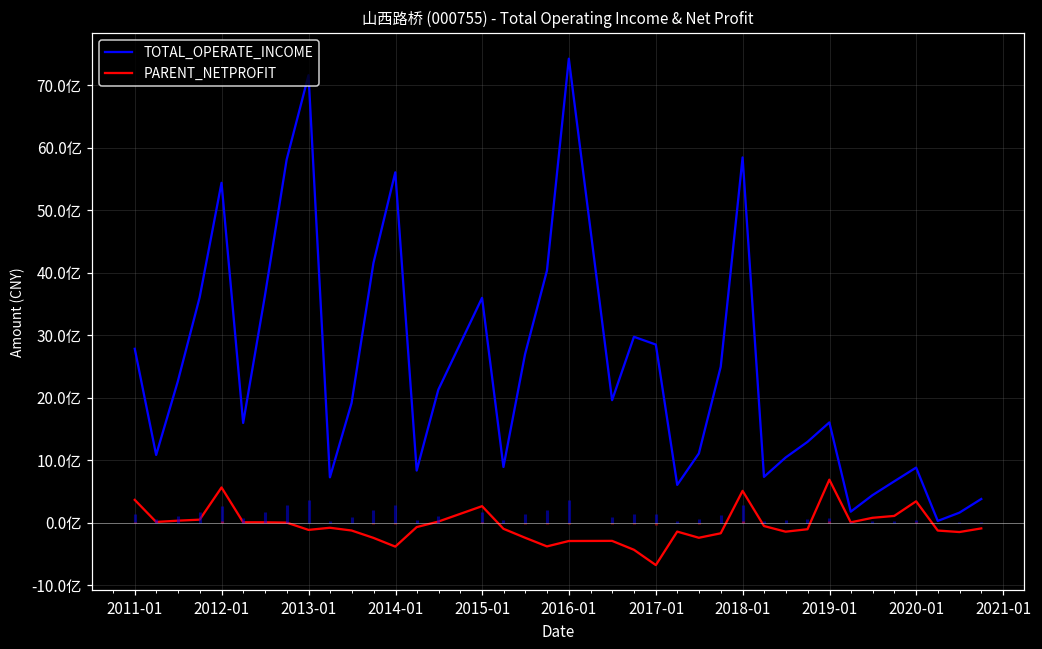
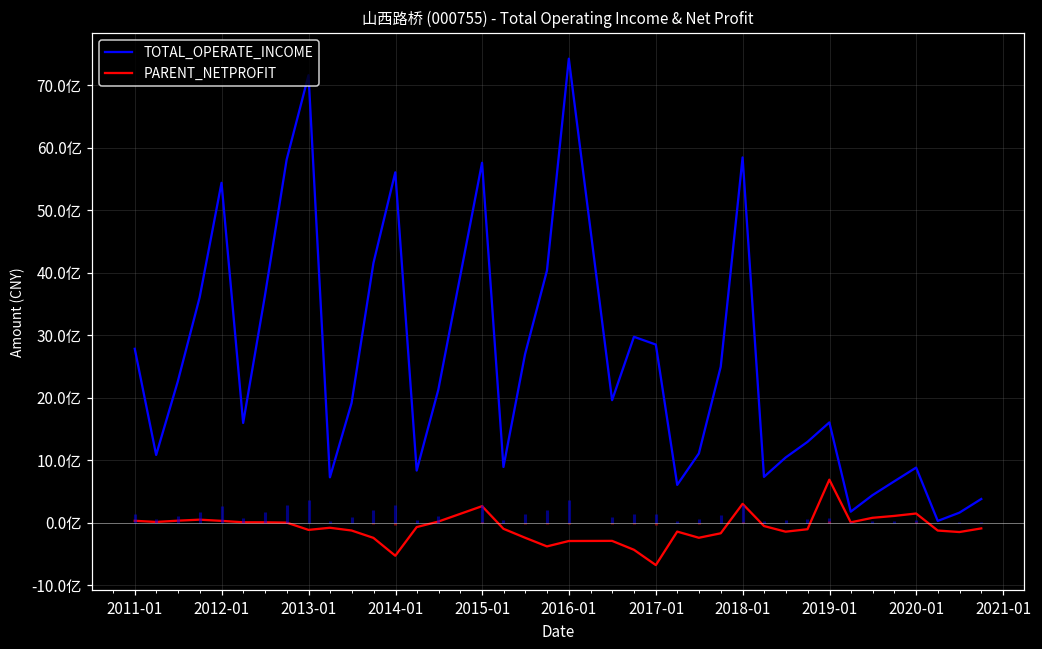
  {
    "TOTAL_OPERATE_INCOME": {
      "2011-01": "28亿",
      "2012-01": "54亿",
      "2014-01": "56亿",
-     "2015-01": "36亿",
+     "2015-01": "58亿",
      "2016-01": "74亿",
      "2017-01": "29亿",
      "2018-01": "58亿",
      "2019-01": "16亿",
      "2020-01": "9亿"
    },
    "PARENT_NETPROFIT": {
-     "2011-01": "4亿",
-     "2012-01": "6亿",
+     "2011-01": "0亿",
+     "2012-01": "0亿",
      "2013-01": "-1亿",
-     "2014-01": "-4亿",
+     "2014-01": "-5亿",
      "2015-01": "3亿",
      "2016-01": "-3亿",
      "2017-01": "-7亿",
-     "2018-01": "5亿",
+     "2018-01": "3亿",
      "2019-01": "7亿",
-     "2020-01": "3亿"
+     "2020-01": "1亿"
    }
  }
